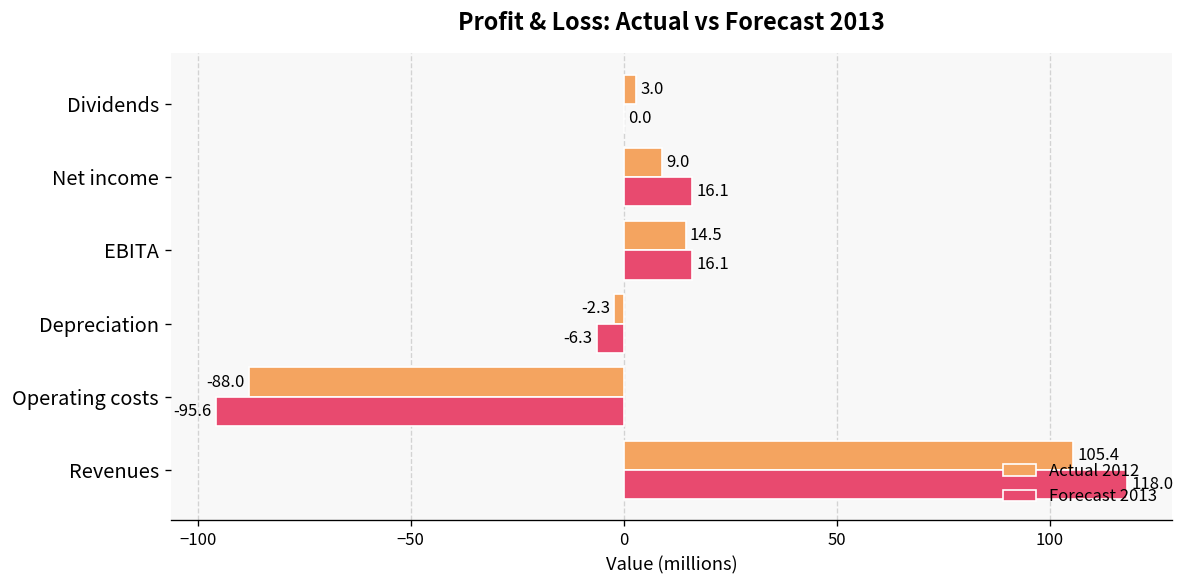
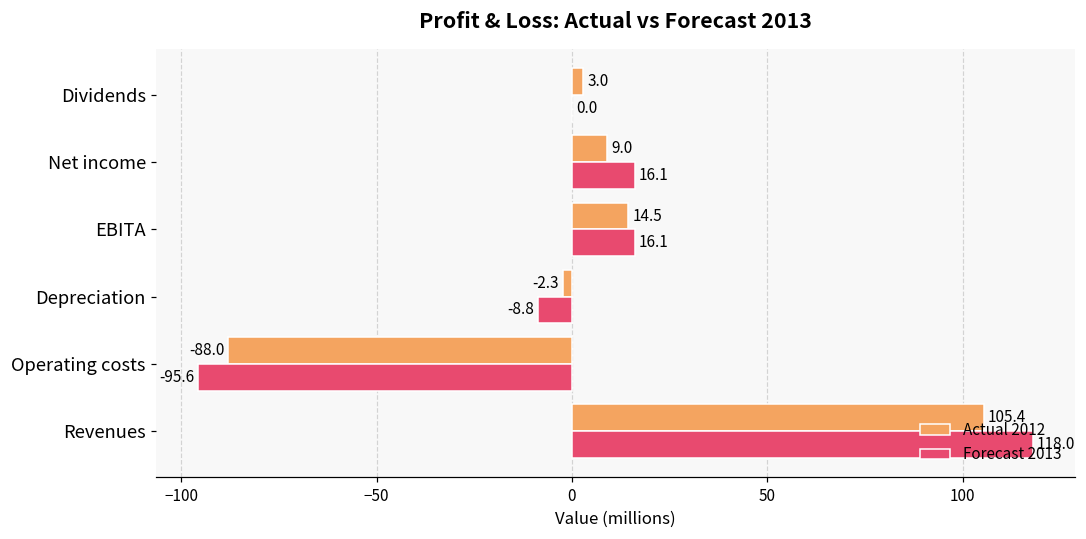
  {
    "Actual 2012": {
      "Dividends": 3.0,
      "Net income": 9.0,
      "EBITA": 14.5,
      "Depreciation": -2.3,
      "Operating costs": -88.0,
      "Revenues": 105.4
    },
    "Forecast 2013": {
      "Dividends": 0.0,
      "Net income": 16.1,
      "EBITA": 16.1,
-     "Depreciation": -6.3,
+     "Depreciation": -8.8,
      "Operating costs": -95.6,
      "Revenues": 118.0
    }
  }
